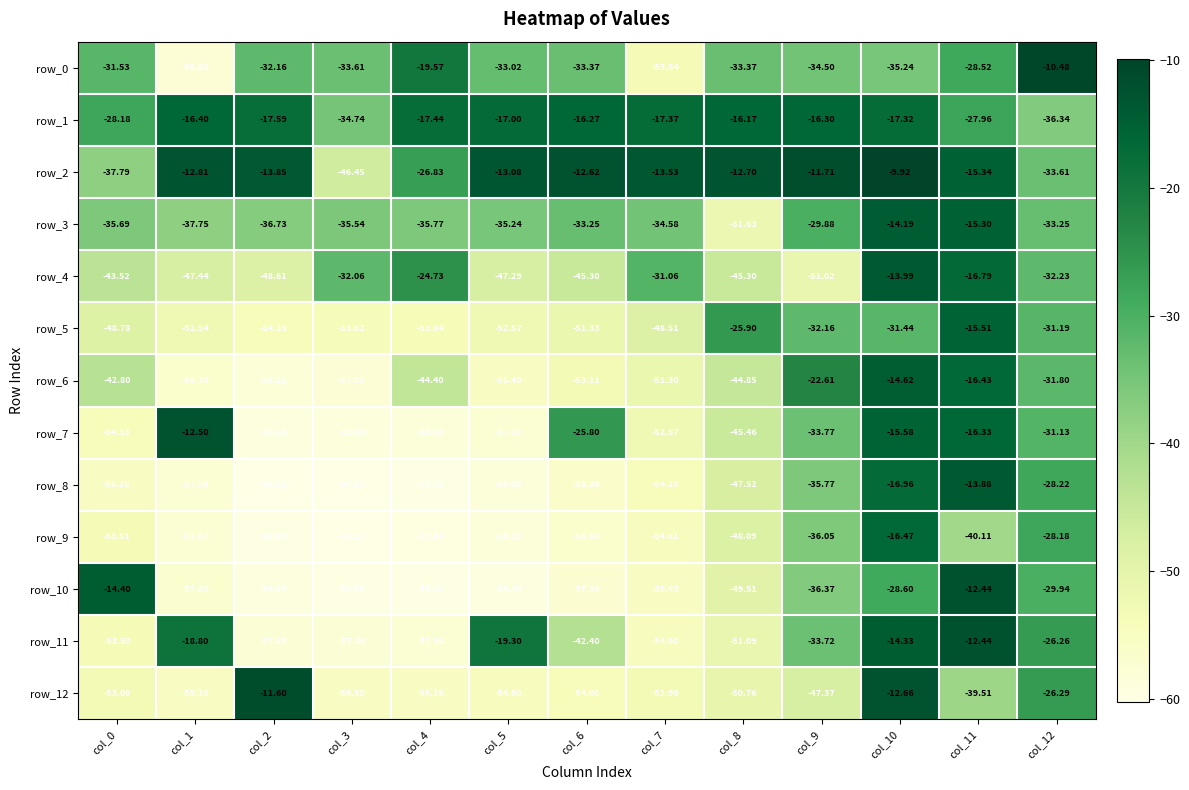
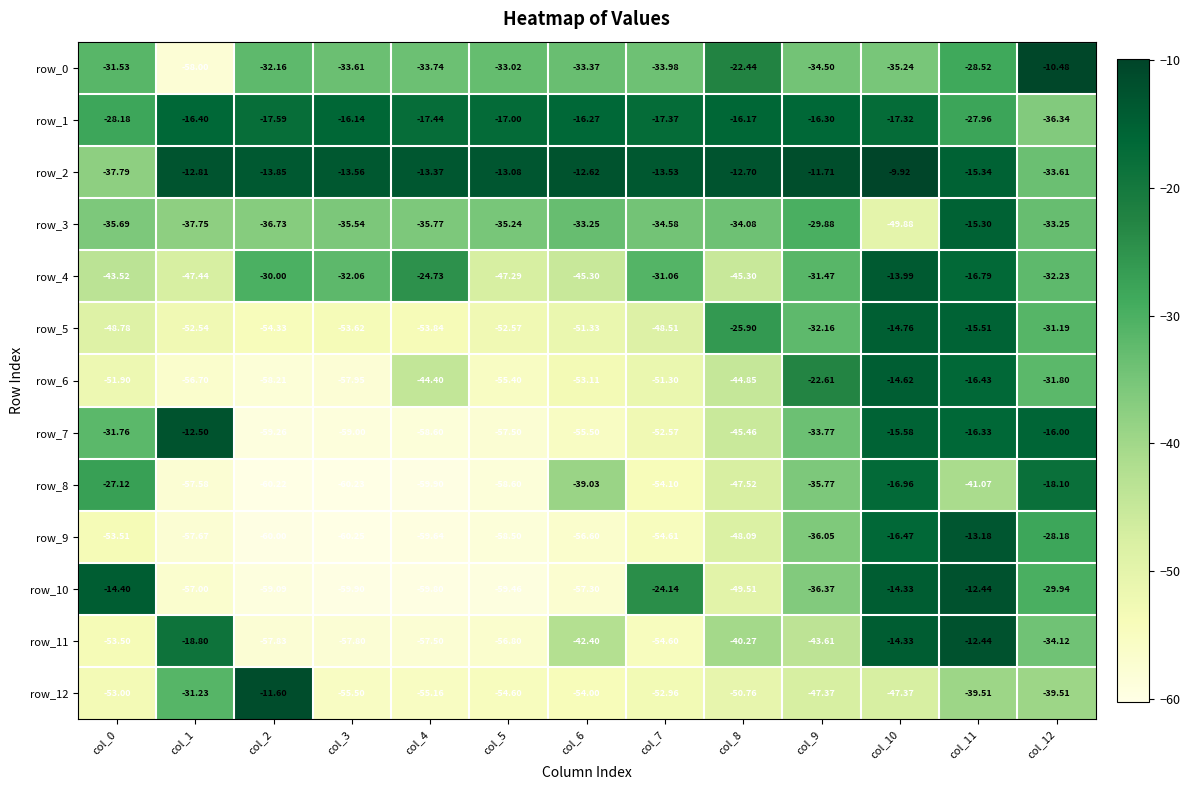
  {
    "row_0": {
      "col_0": -31.53,
      "col_2": -32.16,
      "col_3": -33.61,
-     "col_4": -19.57,
+     "col_4": -33.74,
      "col_5": -33.02,
      "col_6": -33.37,
-     "col_7": -53.54,
-     "col_8": -33.37,
+     "col_7": -33.98,
+     "col_8": -22.44,
      "col_9": -34.50,
      "col_10": -35.24,
      "col_11": -28.52,
      "col_12": -10.48
    },
    "row_1": {
      "col_0": -28.18,
      "col_1": -16.40,
      "col_2": -17.59,
-     "col_3": -34.74,
+     "col_3": -16.14,
      "col_4": -17.44,
      "col_5": -17.00,
      "col_6": -16.27,
      "col_7": -17.37,
      "col_8": -16.17,
      "col_9": -16.30,
      "col_10": -17.32,
      "col_11": -27.96,
      "col_12": -36.34
    },
    "row_2": {
      "col_0": -37.79,
      "col_1": -12.81,
      "col_2": -13.85,
-     "col_3": -46.45,
-     "col_4": -26.83,
+     "col_3": -13.56,
+     "col_4": -13.37,
      "col_5": -13.08,
      "col_6": -12.62,
      "col_7": -13.53,
      "col_8": -12.70,
      "col_9": -11.71,
      "col_10": -9.92,
      "col_11": -15.34,
      "col_12": -33.61
    },
    "row_3": {
      "col_0": -35.69,
      "col_1": -37.75,
      "col_2": -36.73,
      "col_3": -35.54,
      "col_4": -35.77,
      "col_5": -35.24,
      "col_6": -33.25,
      "col_7": -34.58,
-     "col_8": -51.63,
+     "col_8": -34.08,
      "col_9": -29.88,
-     "col_10": -14.19,
+     "col_10": -49.88,
      "col_11": -15.30,
      "col_12": -33.25
    },
    "row_4": {
      "col_0": -43.52,
      "col_1": -47.44,
-     "col_2": -48.61,
+     "col_2": -30.00,
      "col_3": -32.06,
      "col_4": -24.73,
      "col_5": -47.29,
      "col_6": -45.30,
      "col_7": -31.06,
      "col_8": -45.30,
-     "col_9": -51.02,
+     "col_9": -31.47,
      "col_10": -13.99,
      "col_11": -16.79,
      "col_12": -32.23
    },
    "row_5": {
      "col_0": -48.78,
      "col_1": -52.54,
      "col_2": -54.33,
      "col_3": -53.62,
      "col_4": -53.84,
      "col_5": -52.57,
      "col_6": -51.33,
      "col_7": -48.51,
      "col_8": -25.90,
      "col_9": -32.16,
-     "col_10": -31.44,
+     "col_10": -14.76,
      "col_11": -15.51,
      "col_12": -31.19
    },
    "row_6": {
-     "col_0": -42.80,
+     "col_0": -51.90,
      "col_1": -56.70,
      "col_4": -44.40,
      "col_5": -55.40,
      "col_6": -53.11,
      "col_7": -51.30,
      "col_8": -44.85,
      "col_9": -22.61,
      "col_10": -14.62,
      "col_11": -16.43,
      "col_12": -31.80
    },
    "row_7": {
-     "col_0": -54.33,
+     "col_0": -31.76,
      "col_1": -12.50,
-     "col_6": -25.80,
+     "col_6": -55.50,
      "col_7": -52.57,
      "col_8": -45.46,
      "col_9": -33.77,
      "col_10": -15.58,
      "col_11": -16.33,
-     "col_12": -31.13
+     "col_12": -16.00
    },
    "row_8": {
-     "col_0": -55.25,
-     "col_6": -56.36,
+     "col_0": -27.12,
+     "col_6": -39.03,
      "col_7": -54.10,
      "col_8": -47.52,
      "col_9": -35.77,
      "col_10": -16.96,
-     "col_11": -13.88,
-     "col_12": -28.22
+     "col_11": -41.07,
+     "col_12": -18.10
    },
    "row_9": {
      "col_0": -53.51,
      "col_6": -56.60,
      "col_7": -54.61,
      "col_8": -48.09,
      "col_9": -36.05,
      "col_10": -16.47,
-     "col_11": -40.11,
+     "col_11": -13.18,
      "col_12": -28.18
    },
    "row_10": {
      "col_0": -14.40,
      "col_1": -57.00,
-     "col_7": -55.43,
+     "col_7": -24.14,
      "col_8": -49.51,
      "col_9": -36.37,
-     "col_10": -28.60,
+     "col_10": -14.33,
      "col_11": -12.44,
      "col_12": -29.94
    },
    "row_11": {
      "col_0": -53.50,
      "col_1": -18.80,
-     "col_5": -19.30,
+     "col_5": -56.80,
      "col_6": -42.40,
      "col_7": -54.60,
-     "col_8": -51.09,
-     "col_9": -33.72,
+     "col_8": -40.27,
+     "col_9": -43.61,
      "col_10": -14.33,
      "col_11": -12.44,
-     "col_12": -26.26
+     "col_12": -34.12
    },
    "row_12": {
      "col_0": -53.00,
-     "col_1": -55.18,
+     "col_1": -31.23,
      "col_2": -11.60,
      "col_3": -55.50,
      "col_4": -55.16,
      "col_5": -54.60,
      "col_6": -54.00,
      "col_7": -52.96,
      "col_8": -50.76,
      "col_9": -47.37,
-     "col_10": -12.66,
+     "col_10": -47.37,
      "col_11": -39.51,
-     "col_12": -26.29
+     "col_12": -39.51
    }
  }
